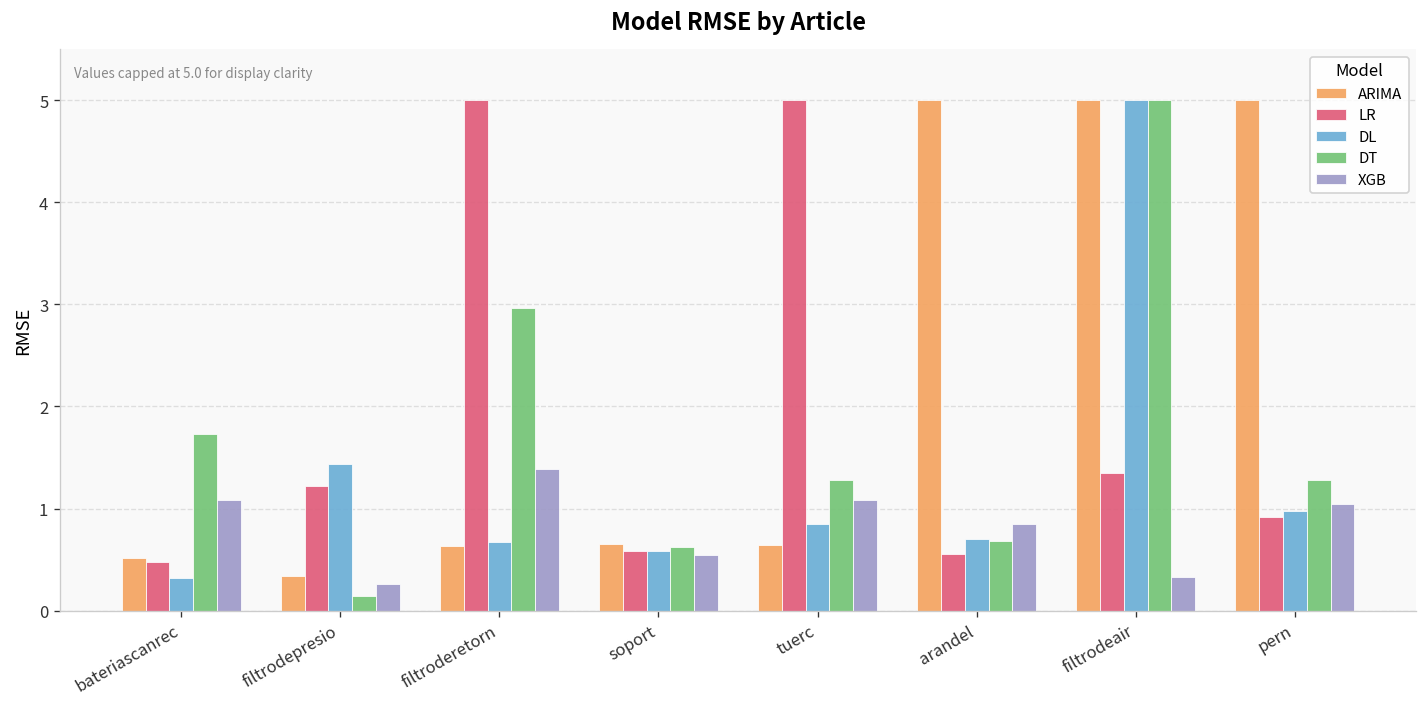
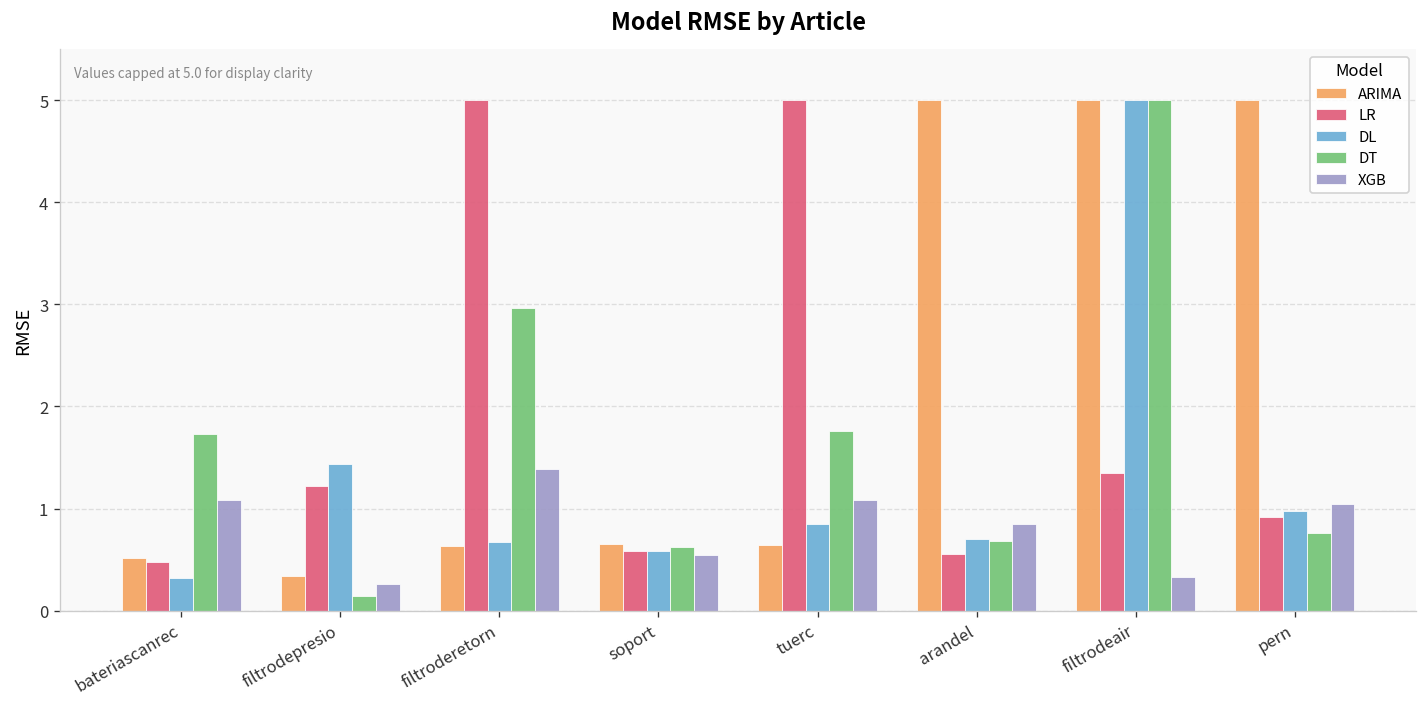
  {
    "ARIMA": {
      "bateriascanrec": 0.5,
      "filtrodepresio": 0.3,
      "filtroderetorn": 0.6,
      "soport": 0.7,
      "tuerc": 0.6,
      "arandel": 5.0,
      "filtrodeair": 5.0,
      "pern": 5.0
    },
    "LR": {
      "bateriascanrec": 0.5,
      "filtrodepresio": 1.2,
      "filtroderetorn": 5.0,
      "soport": 0.6,
      "tuerc": 5.0,
      "arandel": 0.6,
      "filtrodeair": 1.3,
      "pern": 0.9
    },
    "DT": {
      "bateriascanrec": 1.7,
      "filtrodepresio": 0.1,
      "filtroderetorn": 3.0,
      "soport": 0.6,
-     "tuerc": 1.3,
+     "tuerc": 1.8,
      "arandel": 0.7,
      "filtrodeair": 5.0,
-     "pern": 1.3
+     "pern": 0.8
    }
  }
